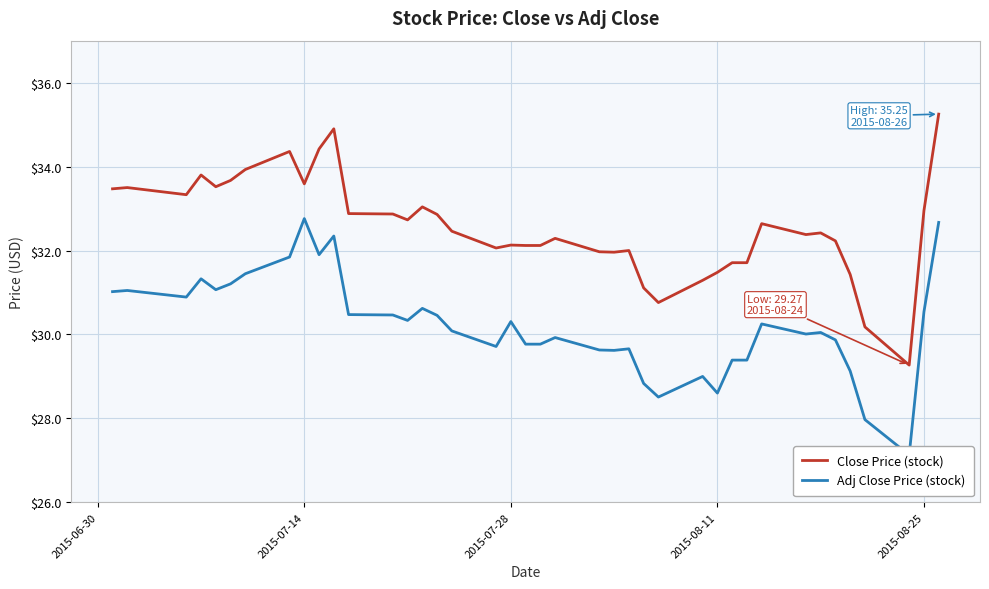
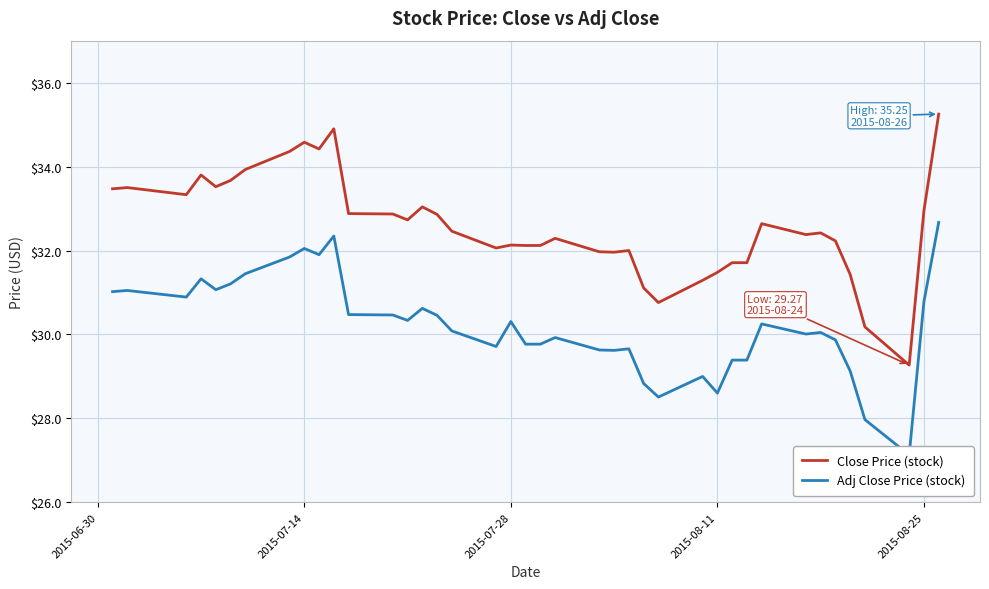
  {
    "Close Price (stock)": {
-     "2015-07-14": "$33.6",
+     "2015-07-14": "$34.6",
      "2015-07-28": "$32.1",
      "2015-08-11": "$31.5",
      "2015-08-25": "$33.0"
    },
    "Adj Close Price (stock)": {
-     "2015-07-14": "$32.8",
+     "2015-07-14": "$32.0",
      "2015-07-28": "$30.3",
      "2015-08-11": "$28.6",
-     "2015-08-25": "$30.5"
+     "2015-08-25": "$30.8"
    }
  }
